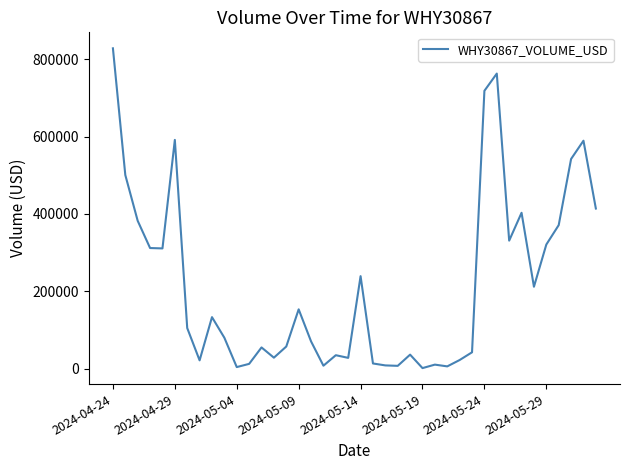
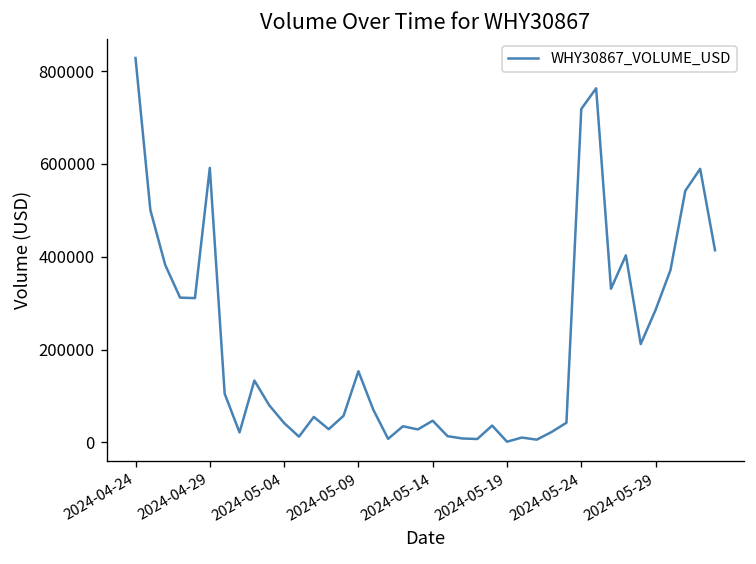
  {
    "2024-04-24": 830000,
    "2024-04-29": 590000,
-   "2024-05-04": 0,
+   "2024-05-04": 40000,
    "2024-05-09": 150000,
-   "2024-05-14": 240000,
+   "2024-05-14": 50000,
    "2024-05-19": 0,
    "2024-05-24": 720000,
-   "2024-05-29": 320000
+   "2024-05-29": 290000
  }
